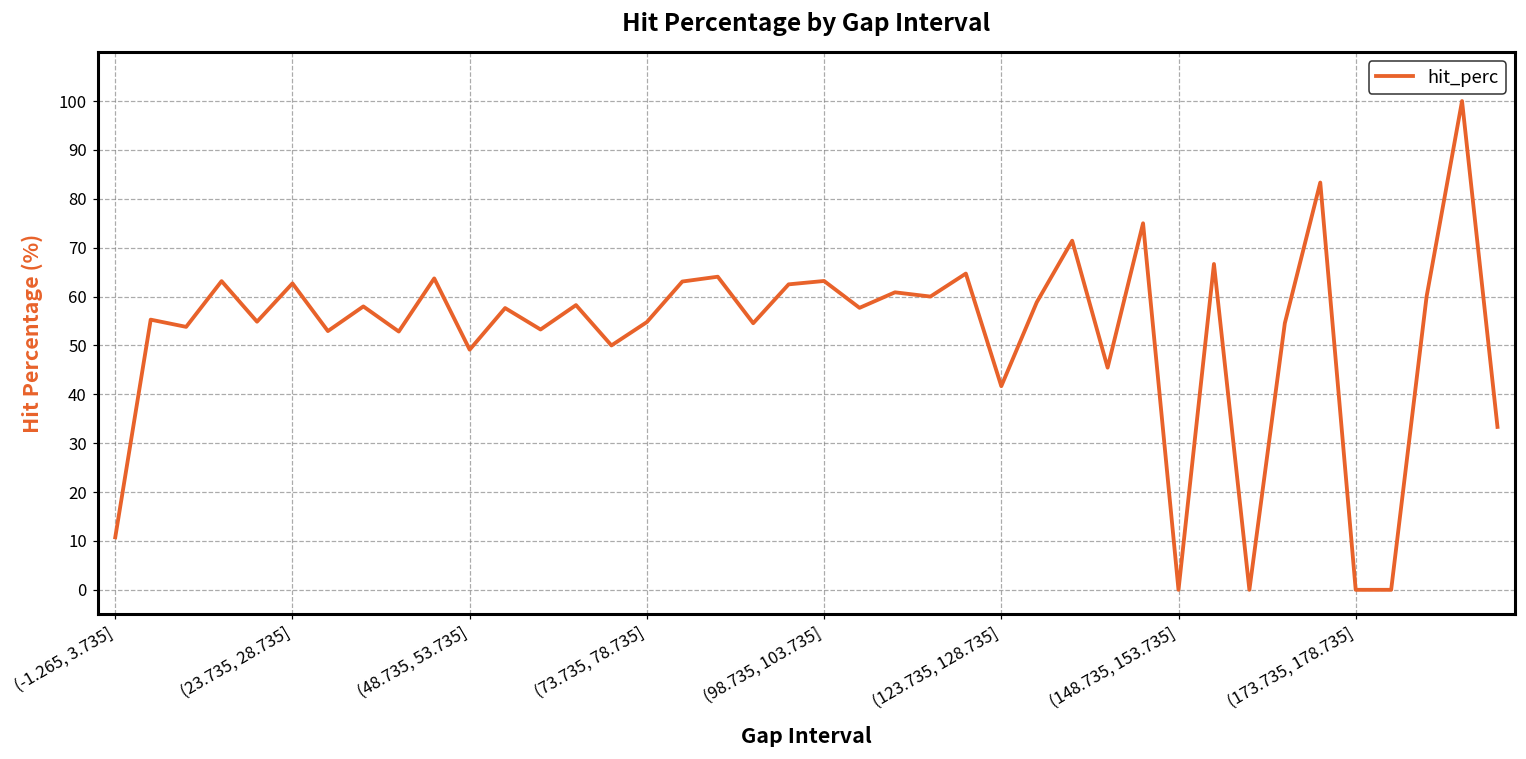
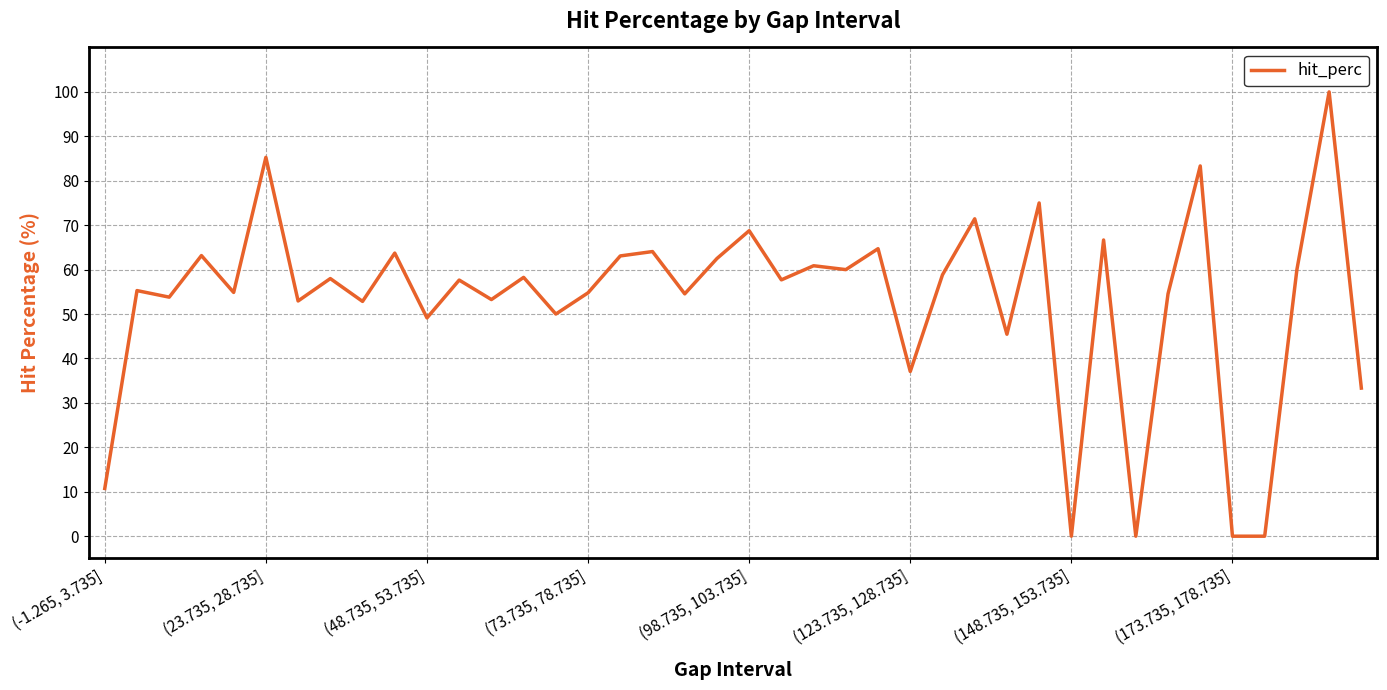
  {
    "(-1.265, 3.735]": 11,
-   "(23.735, 28.735]": 63,
+   "(23.735, 28.735]": 85,
    "(48.735, 53.735]": 49,
    "(73.735, 78.735]": 55,
-   "(98.735, 103.735]": 63,
-   "(123.735, 128.735]": 42,
+   "(98.735, 103.735]": 69,
+   "(123.735, 128.735]": 37,
    "(148.735, 153.735]": 0,
    "(173.735, 178.735]": 0
  }
